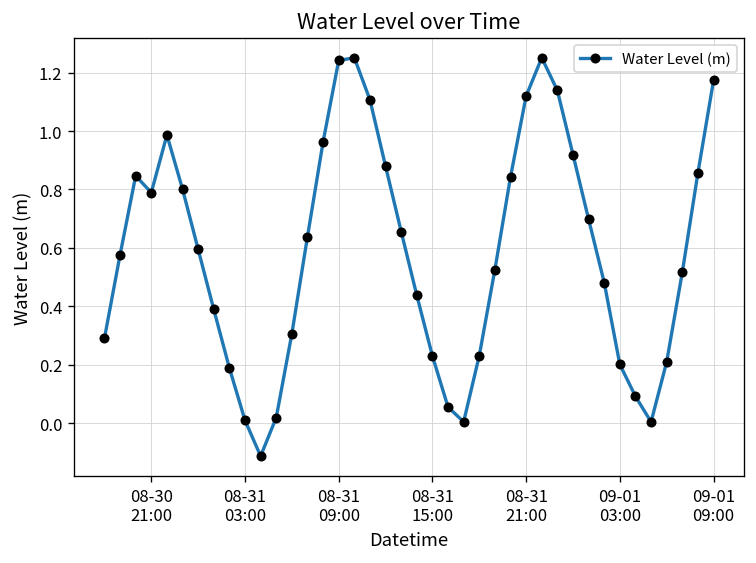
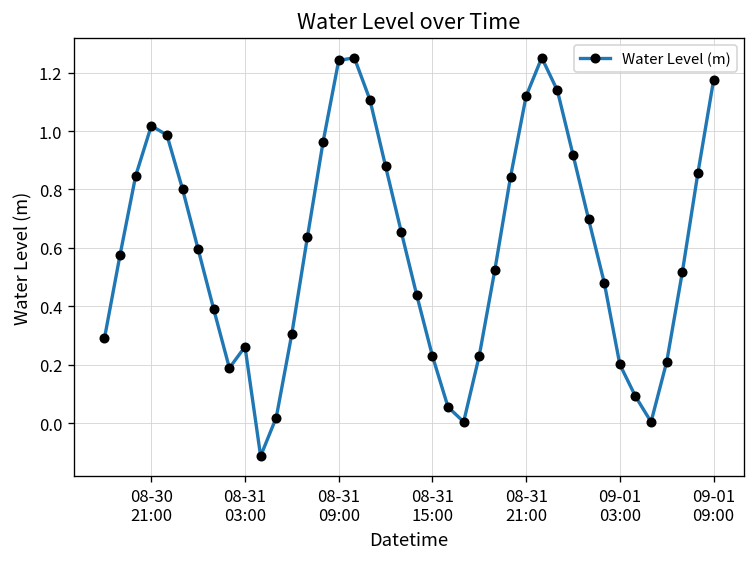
  {
-   "08-30 21:00": 0.79,
-   "08-31 03:00": 0.01,
+   "08-30 21:00": 1.02,
+   "08-31 03:00": 0.26,
    "08-31 09:00": 1.24,
    "08-31 15:00": 0.23,
    "08-31 21:00": 1.12,
    "09-01 03:00": 0.20,
    "09-01 09:00": 1.17
  }
